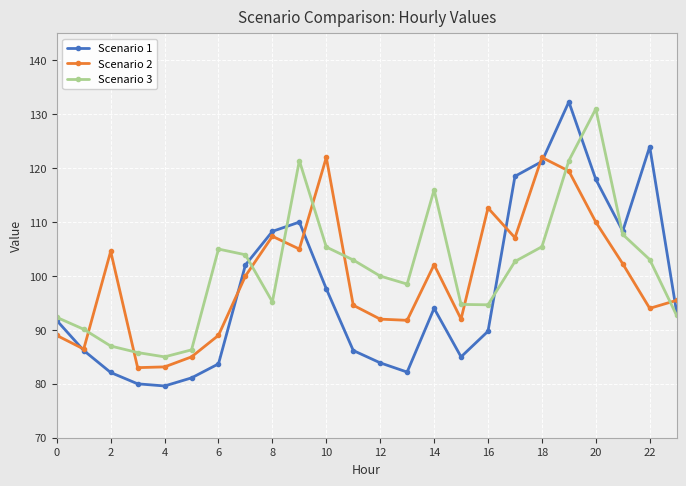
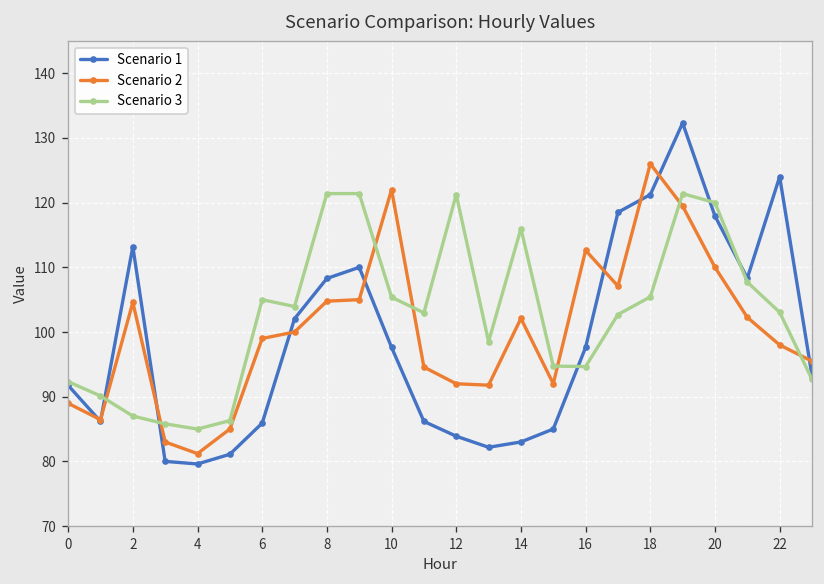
  {
    "Scenario 1": {
      "0": 92,
-     "2": 82,
+     "2": 113,
      "4": 80,
-     "6": 84,
+     "6": 86,
      "8": 108,
      "10": 98,
      "12": 84,
-     "14": 94,
-     "16": 90,
+     "14": 83,
+     "16": 98,
      "18": 121,
      "20": 118,
      "22": 124
    },
    "Scenario 2": {
      "0": 89,
      "2": 105,
-     "4": 83,
-     "6": 89,
-     "8": 107,
+     "4": 81,
+     "6": 99,
+     "8": 105,
      "10": 122,
      "12": 92,
      "14": 102,
      "16": 113,
-     "18": 122,
+     "18": 126,
      "20": 110,
-     "22": 94
+     "22": 98
    },
    "Scenario 3": {
      "0": 92,
      "2": 87,
      "4": 85,
      "6": 105,
-     "8": 95,
+     "8": 121,
      "10": 105,
-     "12": 100,
+     "12": 121,
      "14": 116,
      "16": 95,
      "18": 105,
-     "20": 131,
+     "20": 120,
      "22": 103
    }
  }
